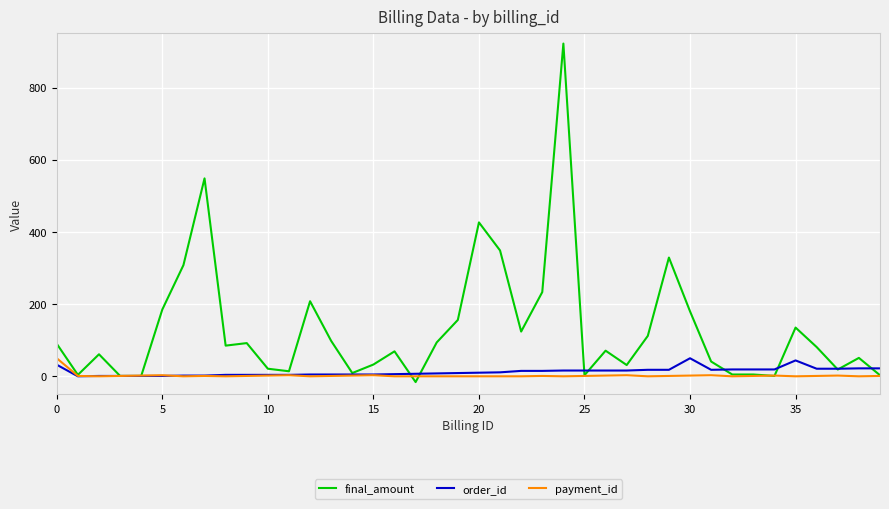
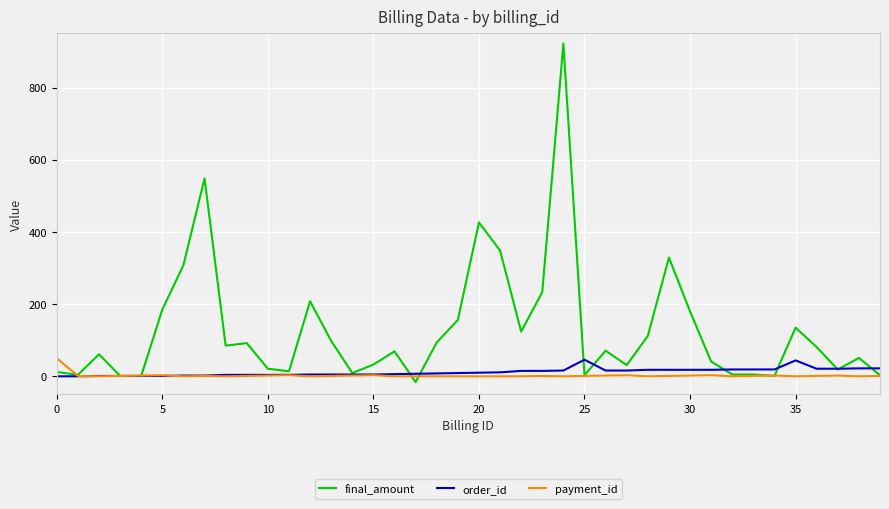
  {
    "final_amount": {
-     "0": 90,
+     "0": 10,
      "5": 190,
      "10": 20,
      "15": 30,
      "20": 430,
      "30": 180,
      "35": 140
    },
    "order_id": {
-     "0": 30,
+     "0": 0,
      "20": 10,
-     "25": 20,
-     "30": 50,
+     "25": 50,
+     "30": 20,
      "35": 40
    },
    "payment_id": {
      "0": 50,
      "20": 0,
      "30": 0,
      "35": 0
    }
  }
